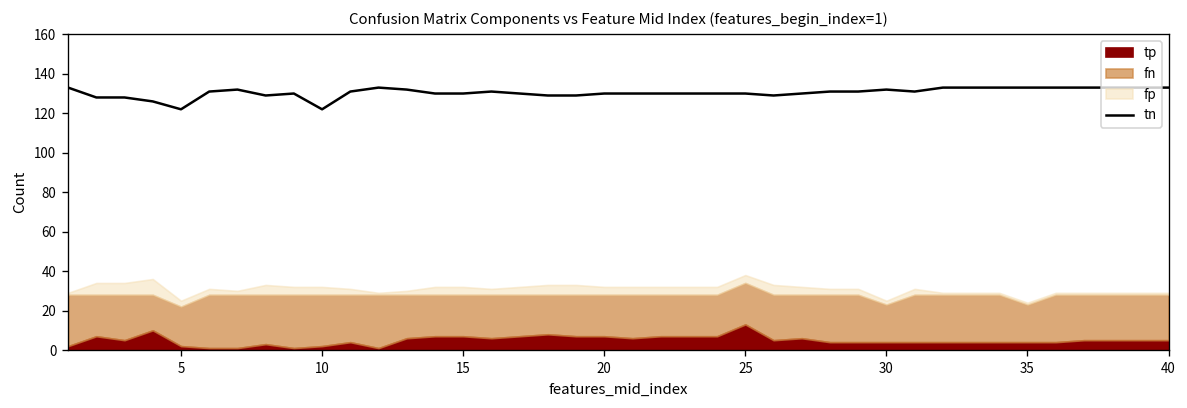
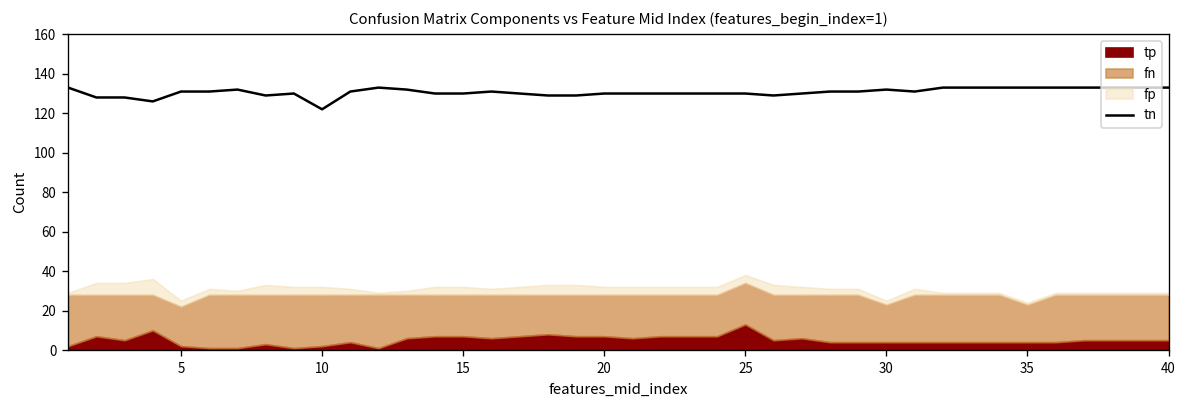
  {
    "tn": {
-     "5": 122,
+     "5": 131,
      "10": 122,
      "15": 130,
      "20": 130,
      "25": 130,
      "30": 132,
      "35": 133,
      "40": 133
    },
    "tp": {
      "5": 2,
      "10": 2,
      "15": 7,
      "20": 7,
      "25": 13,
      "30": 4,
      "35": 4,
      "40": 5
    }
  }
